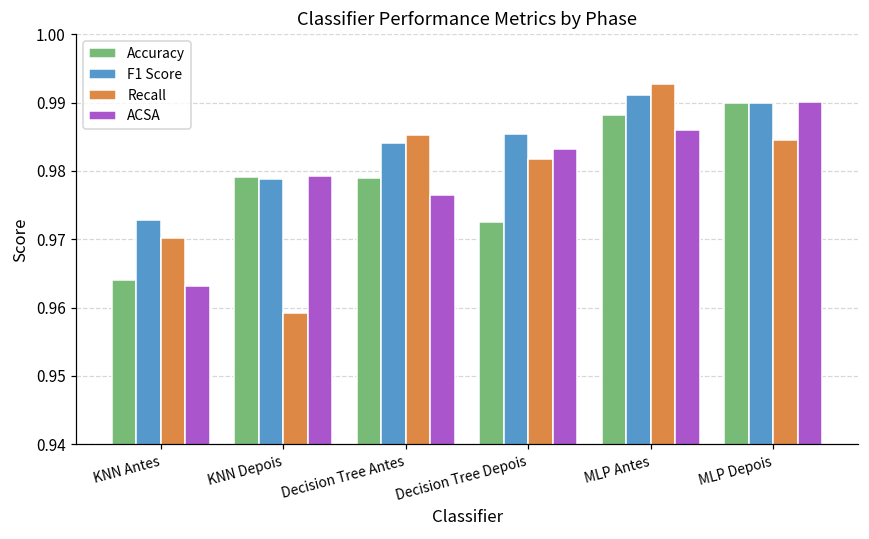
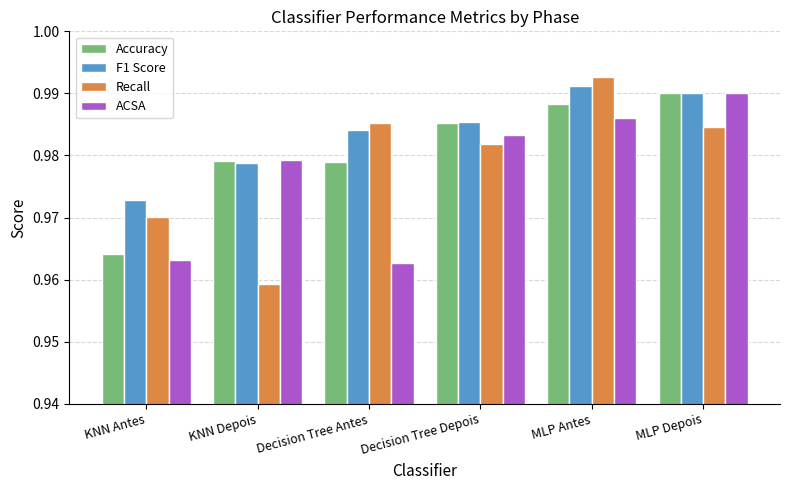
  {
    "Accuracy": {
      "KNN Antes": 0.964,
      "KNN Depois": 0.979,
      "Decision Tree Antes": 0.979,
-     "Decision Tree Depois": 0.973,
+     "Decision Tree Depois": 0.985,
      "MLP Antes": 0.988,
      "MLP Depois": 0.990
    },
    "F1 Score": {
      "KNN Antes": 0.973,
      "KNN Depois": 0.979,
      "Decision Tree Antes": 0.984,
      "Decision Tree Depois": 0.985,
      "MLP Antes": 0.991,
      "MLP Depois": 0.990
    },
    "Recall": {
      "KNN Antes": 0.970,
      "KNN Depois": 0.959,
      "Decision Tree Antes": 0.985,
      "Decision Tree Depois": 0.982,
      "MLP Antes": 0.993,
      "MLP Depois": 0.985
    },
    "ACSA": {
      "KNN Antes": 0.963,
      "KNN Depois": 0.979,
-     "Decision Tree Antes": 0.976,
+     "Decision Tree Antes": 0.963,
      "Decision Tree Depois": 0.983,
      "MLP Antes": 0.986,
      "MLP Depois": 0.990
    }
  }
